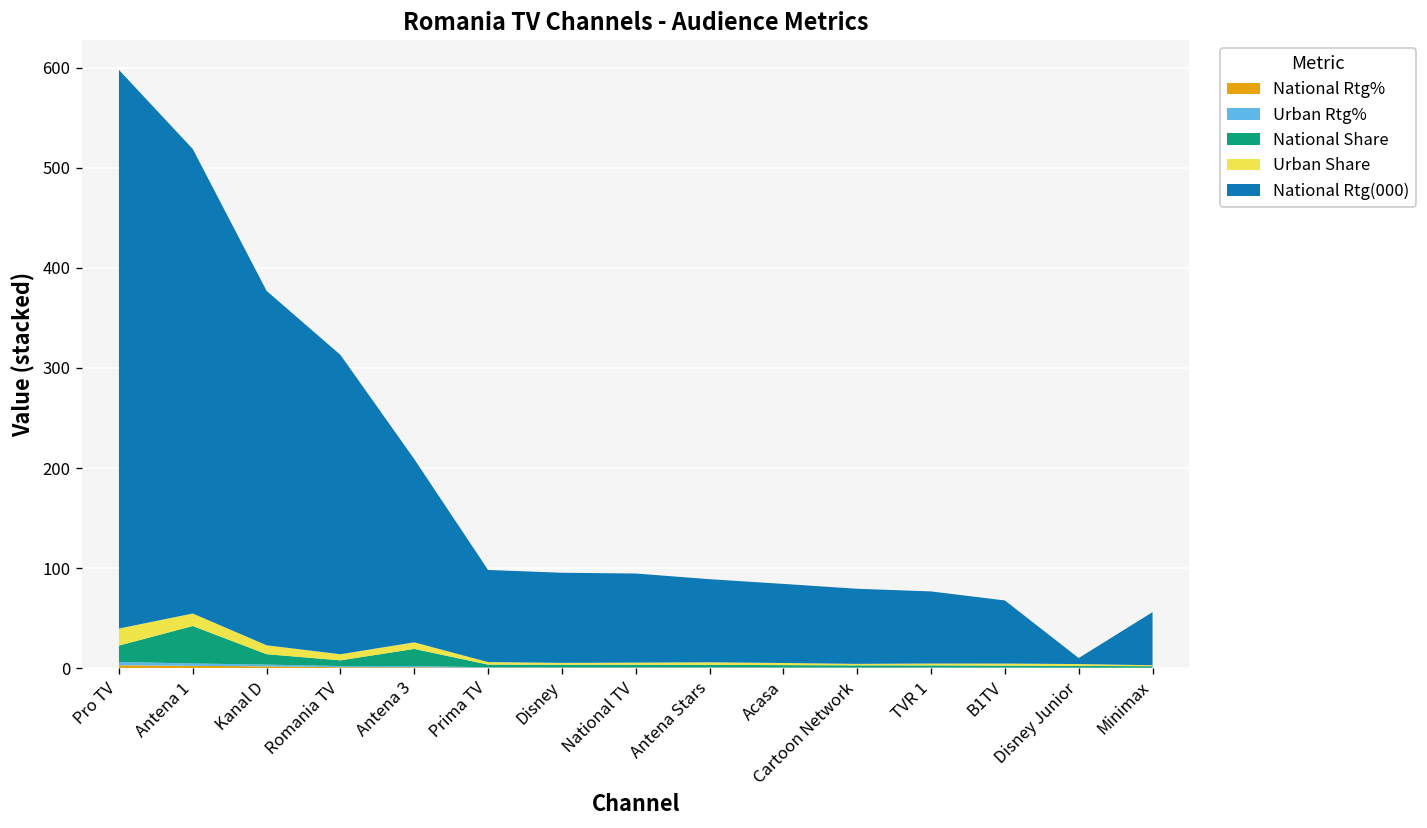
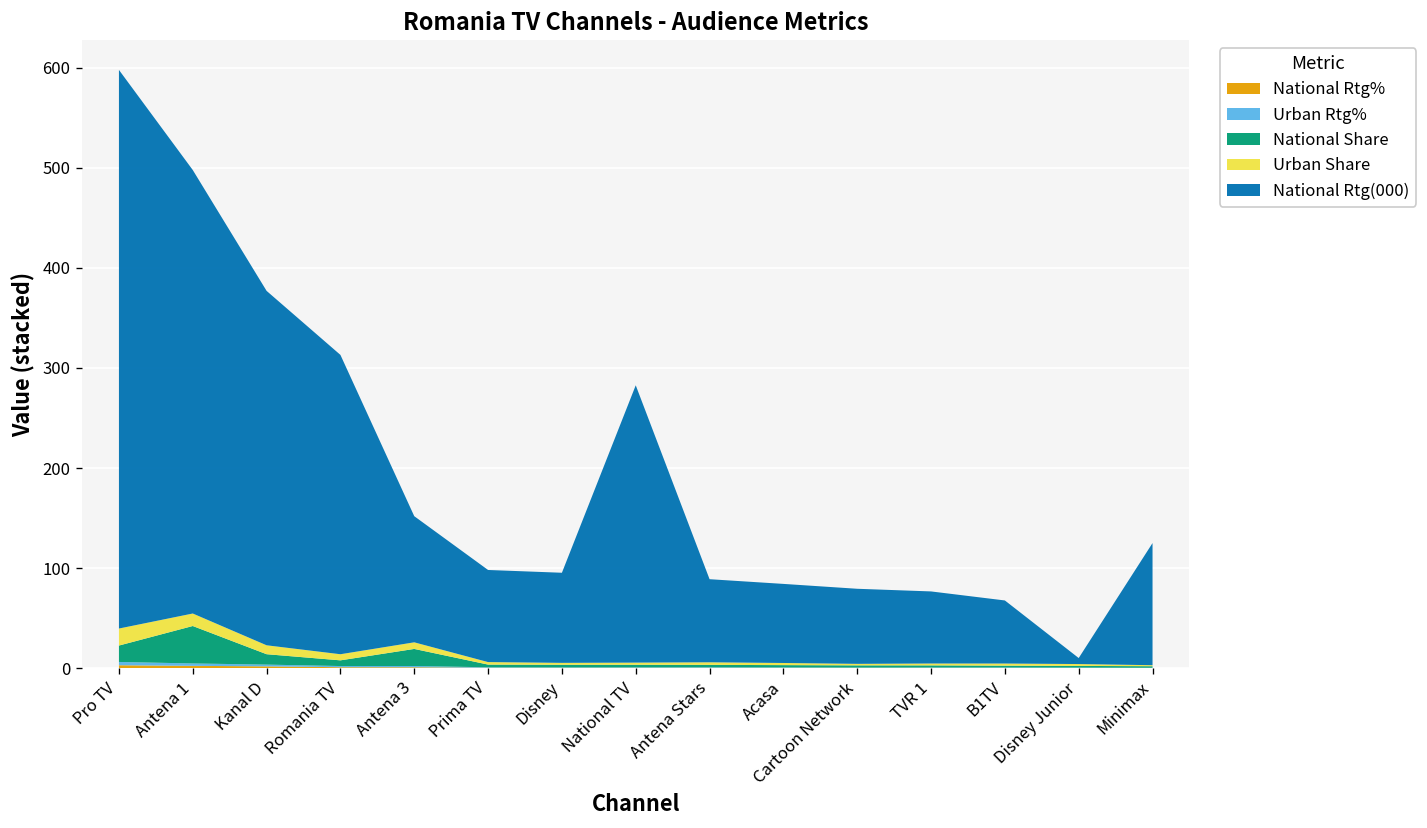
  {
    "National Rtg%": {
      "Pro TV": 0
    },
    "Urban Rtg%": {
      "Pro TV": 0
    },
    "National Share": {
      "Pro TV": 20,
      "Antena 1": 40,
      "Kanal D": 10,
      "Romania TV": 10,
      "Antena 3": 20
    },
    "Urban Share": {
      "Pro TV": 20,
      "Antena 1": 10,
      "Kanal D": 10,
      "Romania TV": 10,
      "Antena 3": 10
    },
    "National Rtg(000)": {
      "Pro TV": 560,
-     "Antena 1": 460,
+     "Antena 1": 440,
      "Kanal D": 350,
      "Romania TV": 300,
-     "Antena 3": 180,
+     "Antena 3": 130,
      "Prima TV": 90,
      "Disney": 90,
-     "National TV": 90,
+     "National TV": 280,
      "Antena Stars": 80,
      "Acasa": 80,
      "Cartoon Network": 80,
      "TVR 1": 70,
      "B1TV": 60,
      "Disney Junior": 10,
-     "Minimax": 50
+     "Minimax": 120
    }
  }
